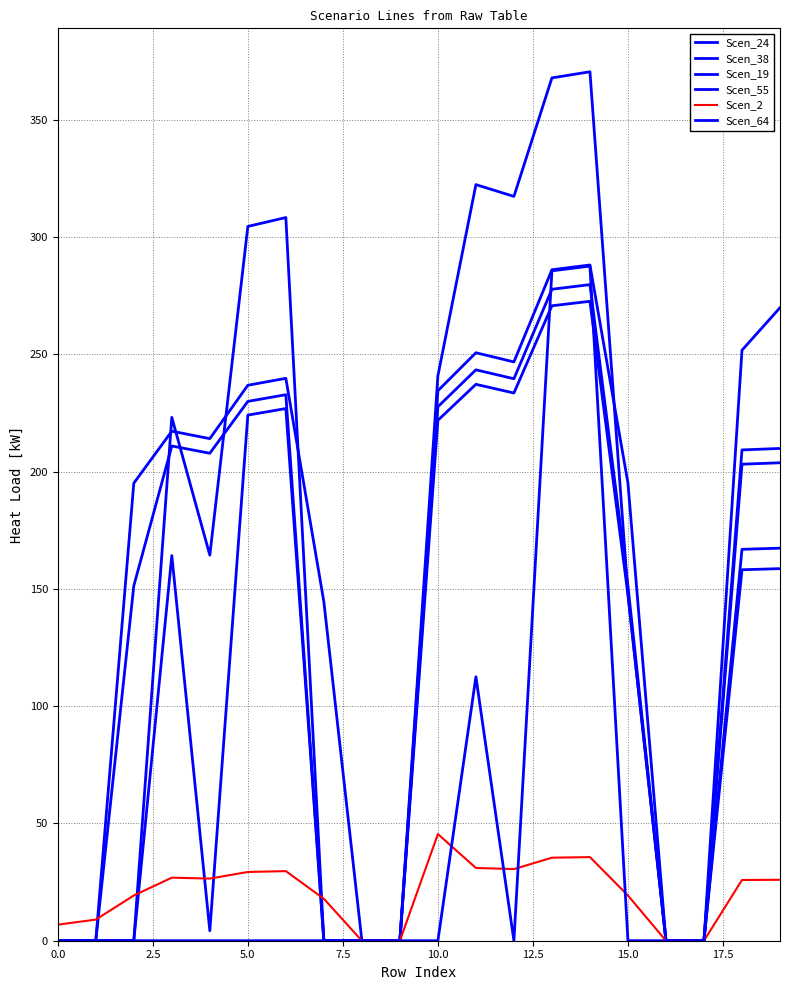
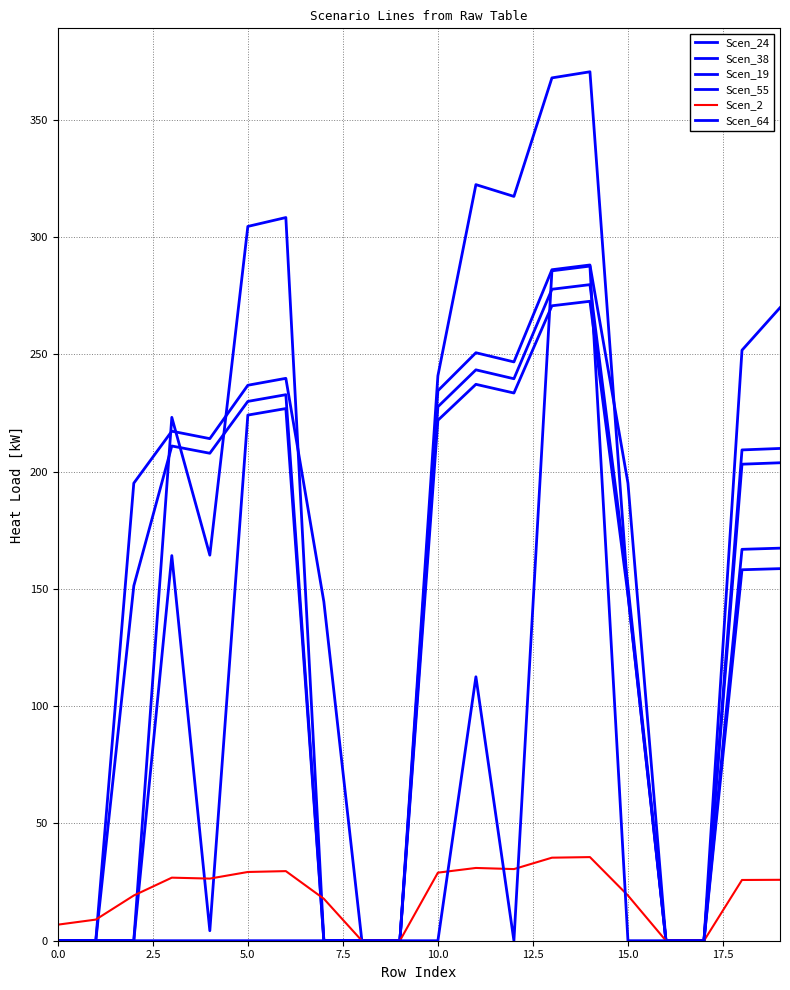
  {
    "Scen_2": {
      "0.0": 7,
      "5.0": 29,
-     "10.0": 45,
+     "10.0": 29,
      "15.0": 19
    }
  }
